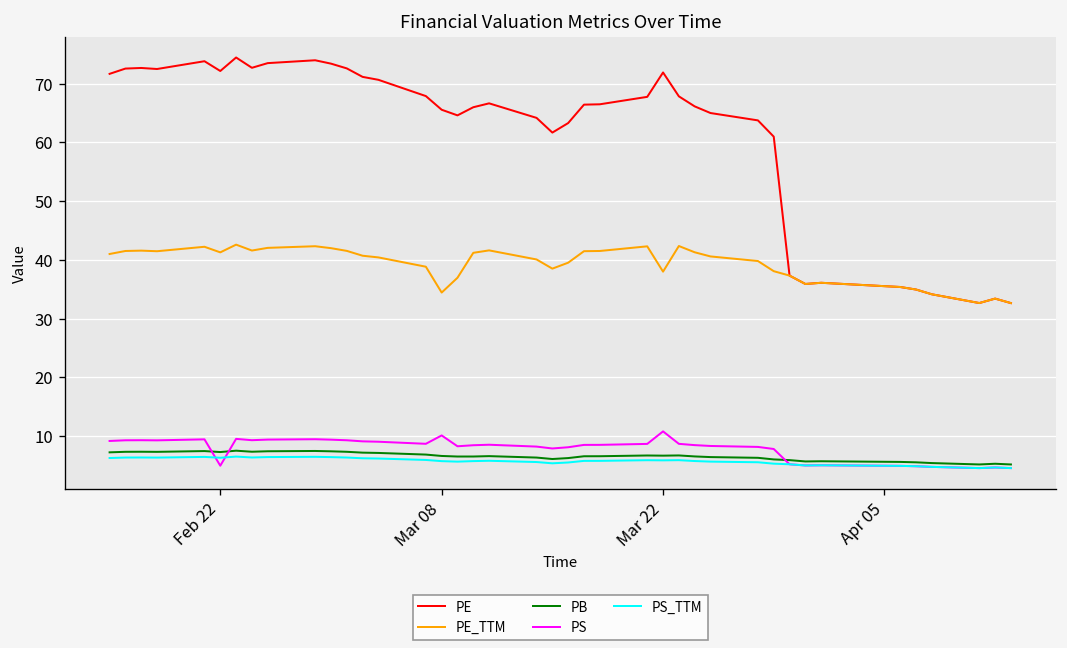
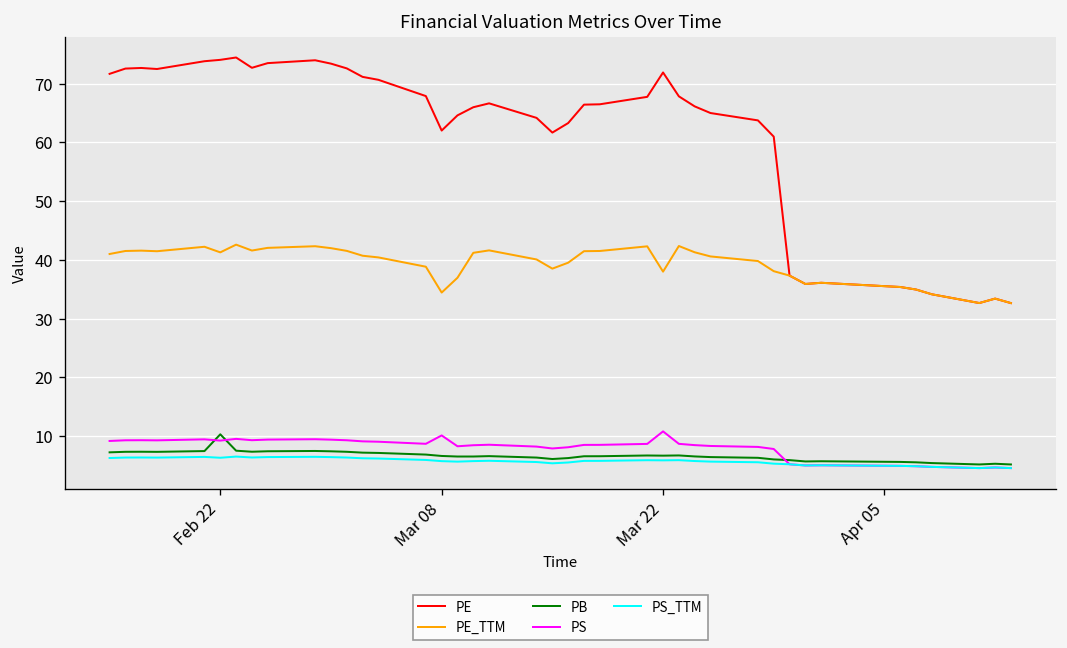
  {
    "PE": {
-     "Feb 22": 72,
-     "Mar 08": 66,
+     "Feb 22": 74,
+     "Mar 08": 62,
      "Mar 22": 72
    },
    "PE_TTM": {
      "Feb 22": 41,
      "Mar 08": 34,
      "Mar 22": 38
    },
    "PB": {
-     "Feb 22": 7,
+     "Feb 22": 10,
      "Mar 08": 7,
      "Mar 22": 7
    },
    "PS": {
-     "Feb 22": 5,
+     "Feb 22": 9,
      "Mar 08": 10,
      "Mar 22": 11
    },
    "PS_TTM": {
      "Feb 22": 6,
      "Mar 08": 6,
      "Mar 22": 6
    }
  }
